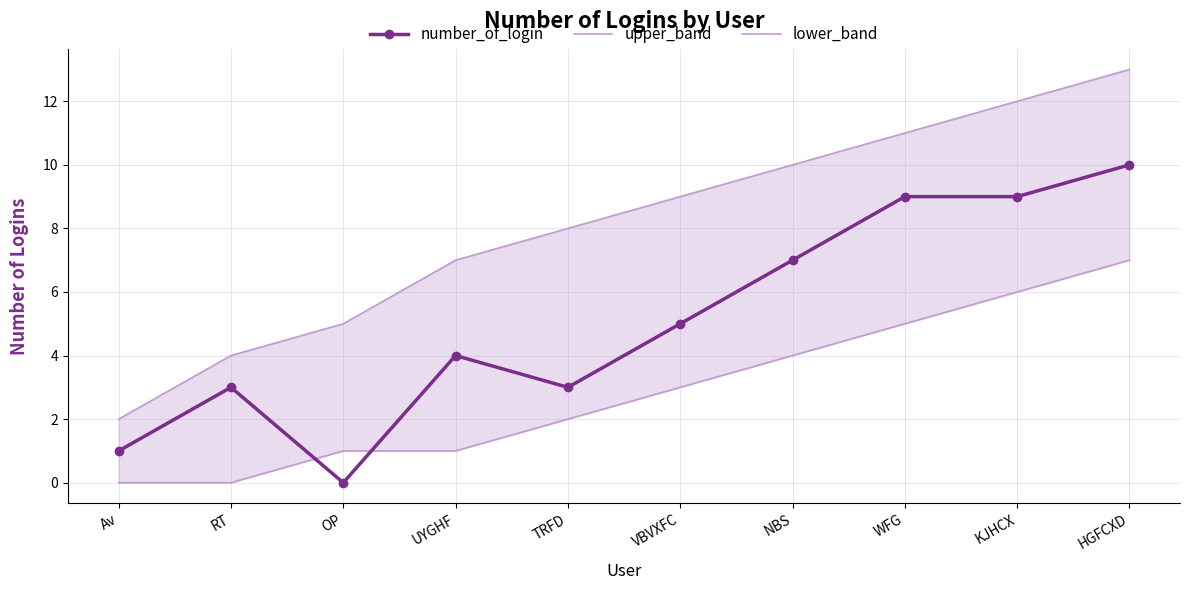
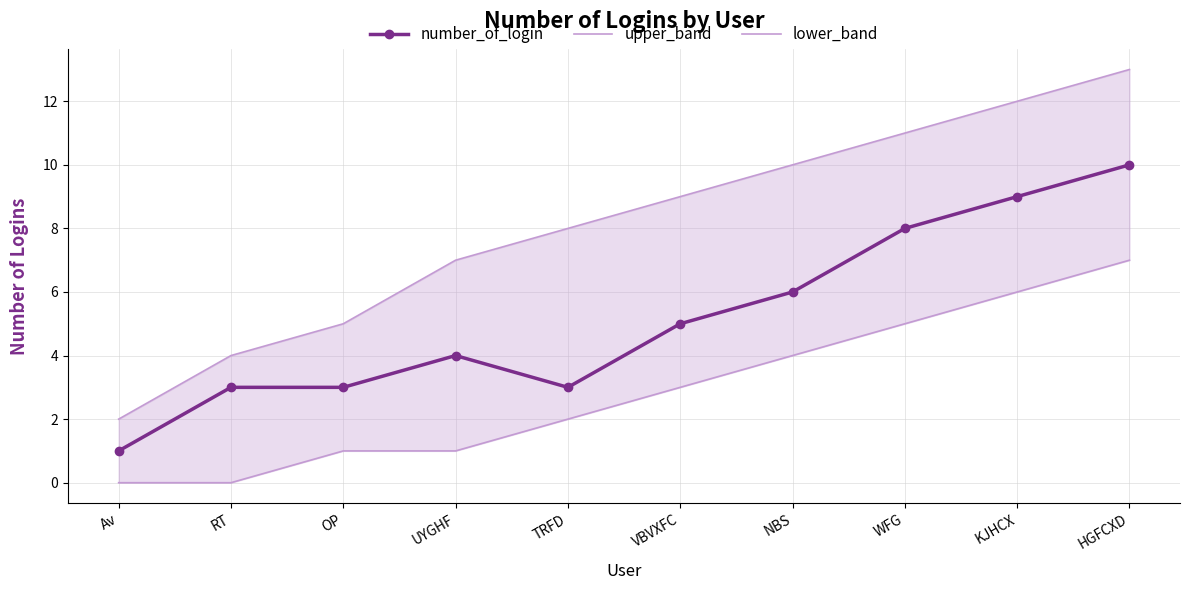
  {
    "number_of_login": {
      "Av": 1,
      "RT": 3,
-     "OP": 0,
+     "OP": 3,
      "UYGHF": 4,
      "TRFD": 3,
      "VBVXFC": 5,
-     "NBS": 7,
-     "WFG": 9,
+     "NBS": 6,
+     "WFG": 8,
      "KJHCX": 9,
      "HGFCXD": 10
    }
  }
